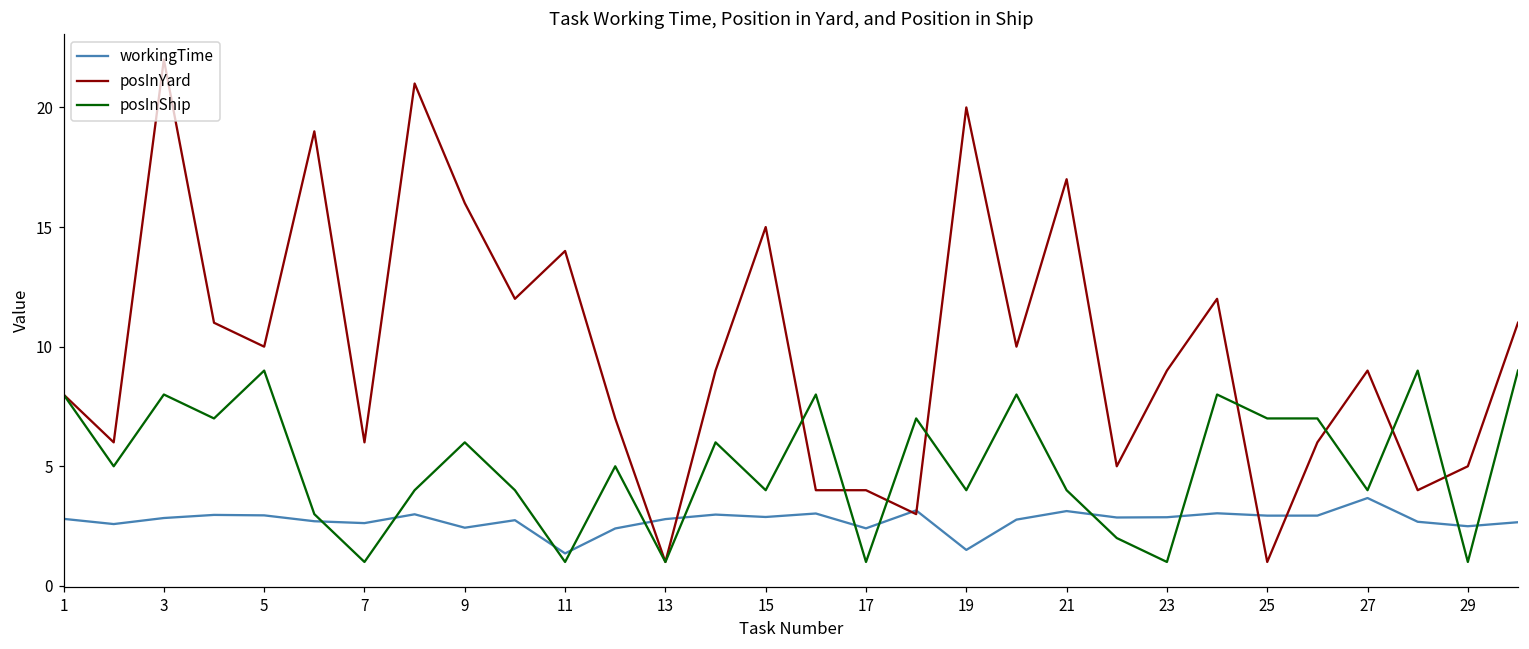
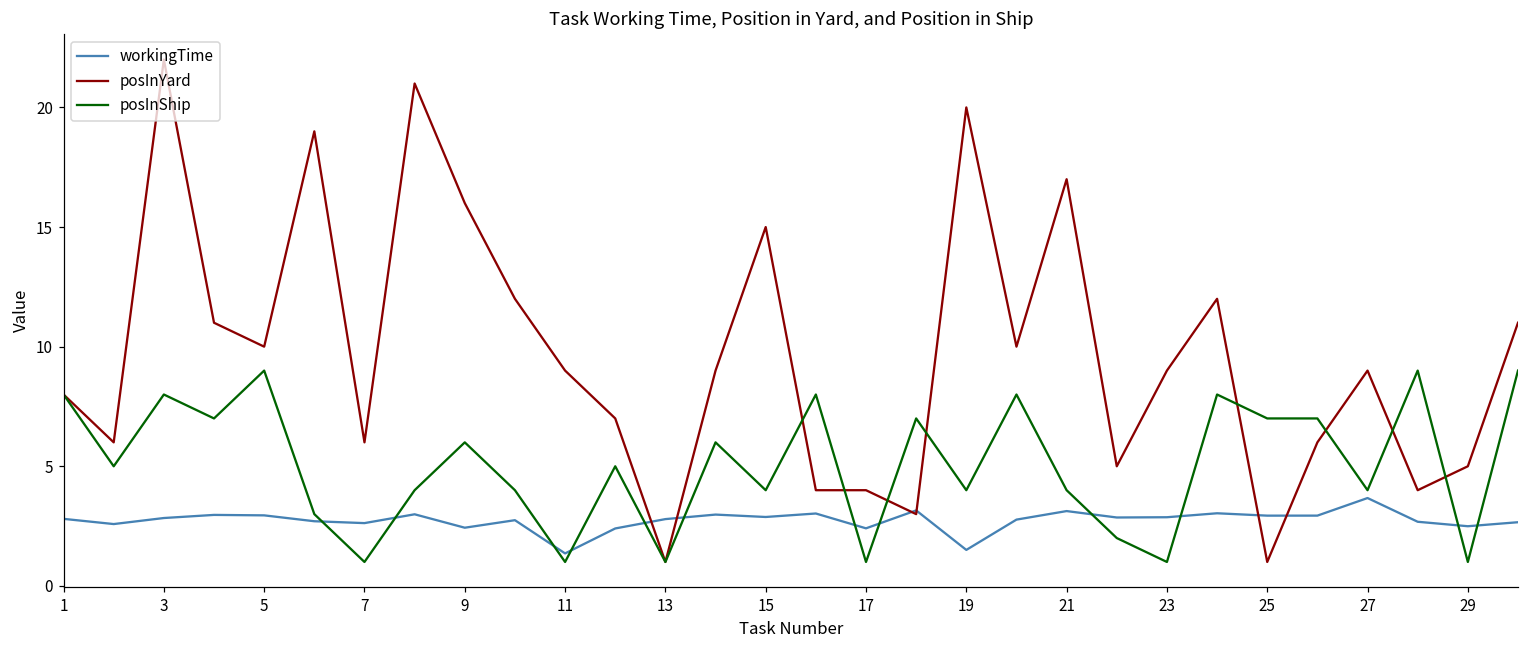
  {
    "workingTime": {
      "1": 2.8,
      "3": 2.8,
      "5": 3,
      "7": 2.6,
      "9": 2.4,
      "11": 1.4,
      "13": 2.8,
      "15": 2.9,
      "17": 2.4,
      "19": 1.5,
      "21": 3.1,
      "23": 2.9,
      "25": 3,
      "27": 3.7,
      "29": 2.5
    },
    "posInYard": {
      "5": 10,
      "7": 6,
      "9": 16,
-     "11": 14,
+     "11": 9,
      "15": 15,
      "17": 4,
      "19": 20,
      "21": 17,
      "23": 9,
      "25": 1,
      "27": 9,
      "29": 5
    },
    "posInShip": {
      "3": 8,
      "5": 9,
      "7": 1,
      "9": 6,
      "11": 1,
      "15": 4,
      "17": 1,
      "19": 4,
      "21": 4,
      "23": 1,
      "25": 7,
      "27": 4,
      "29": 1
    }
  }
